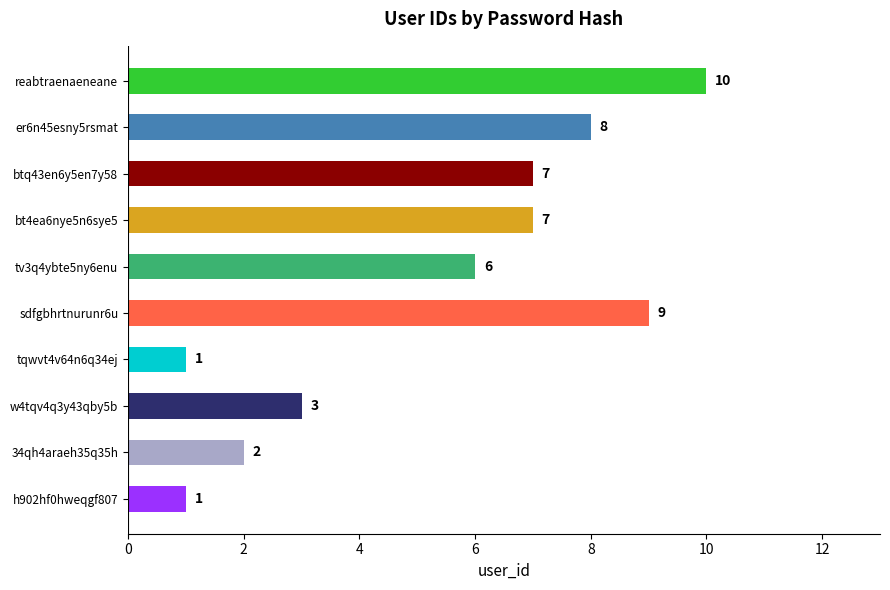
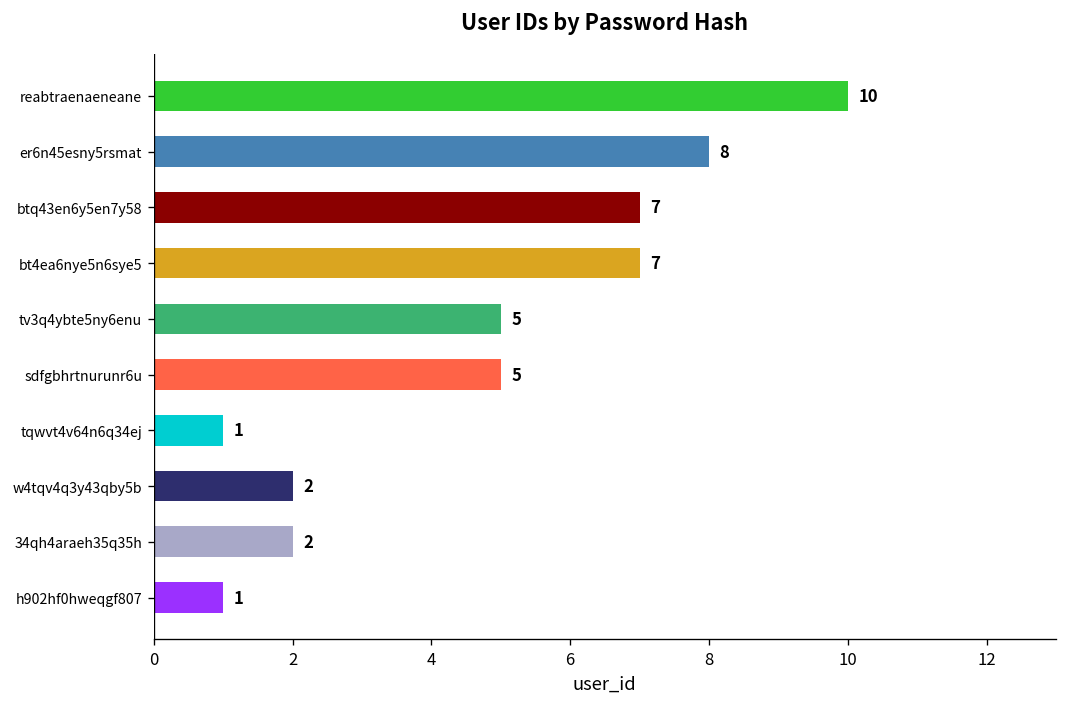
  {
    "reabtraenaeneane": 10,
    "er6n45esny5rsmat": 8,
    "btq43en6y5en7y58": 7,
    "bt4ea6nye5n6sye5": 7,
-   "tv3q4ybte5ny6enu": 6,
-   "sdfgbhrtnurunr6u": 9,
+   "tv3q4ybte5ny6enu": 5,
+   "sdfgbhrtnurunr6u": 5,
    "tqwvt4v64n6q34ej": 1,
-   "w4tqv4q3y43qby5b": 3,
+   "w4tqv4q3y43qby5b": 2,
    "34qh4araeh35q35h": 2,
    "h902hf0hweqgf807": 1
  }
